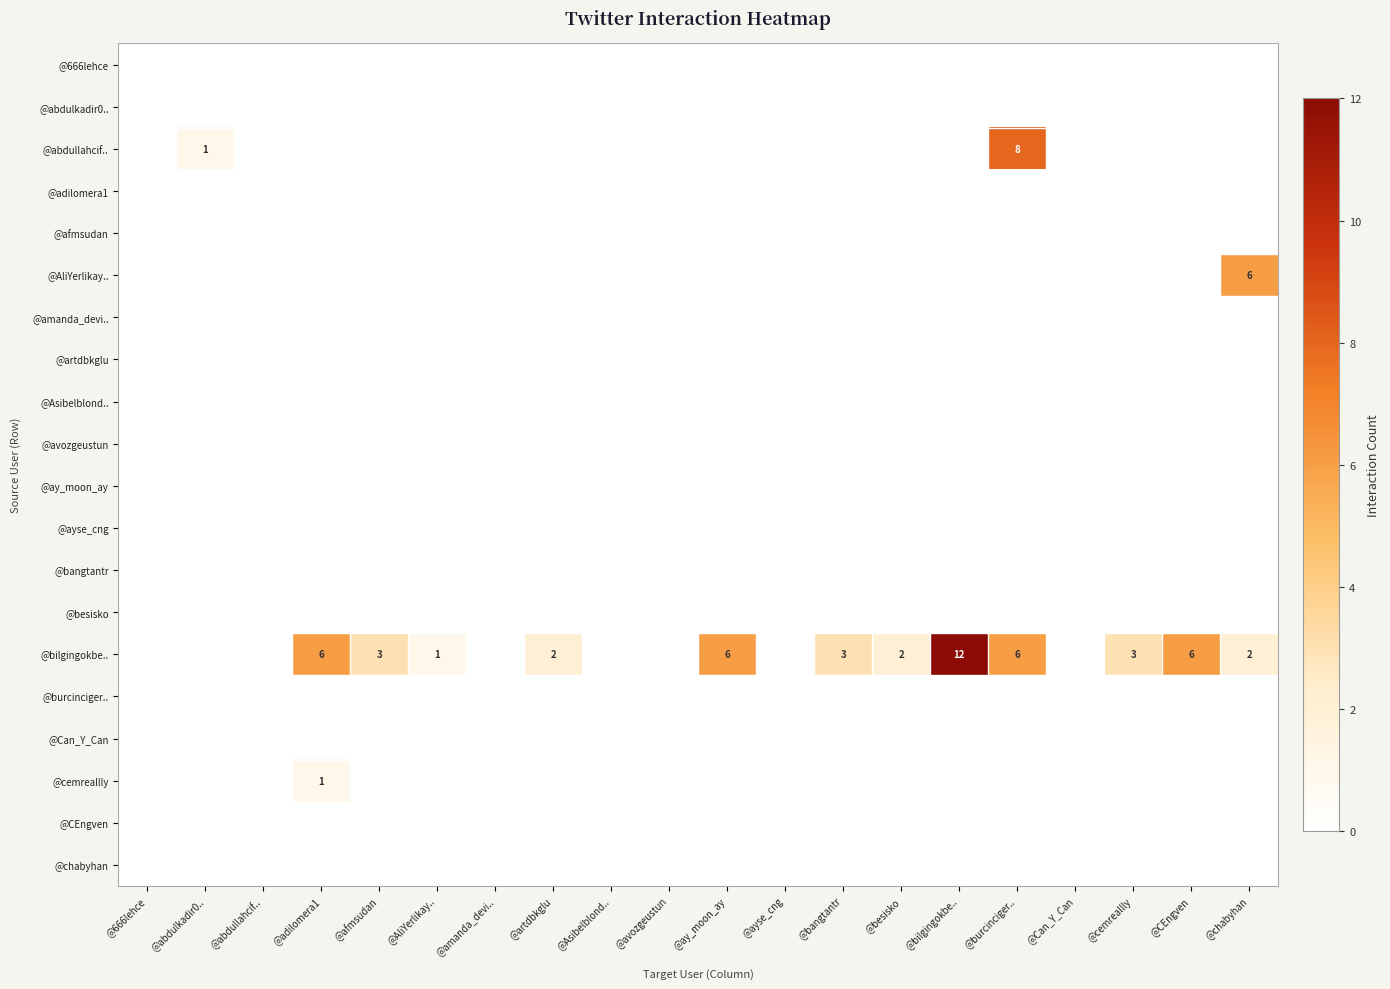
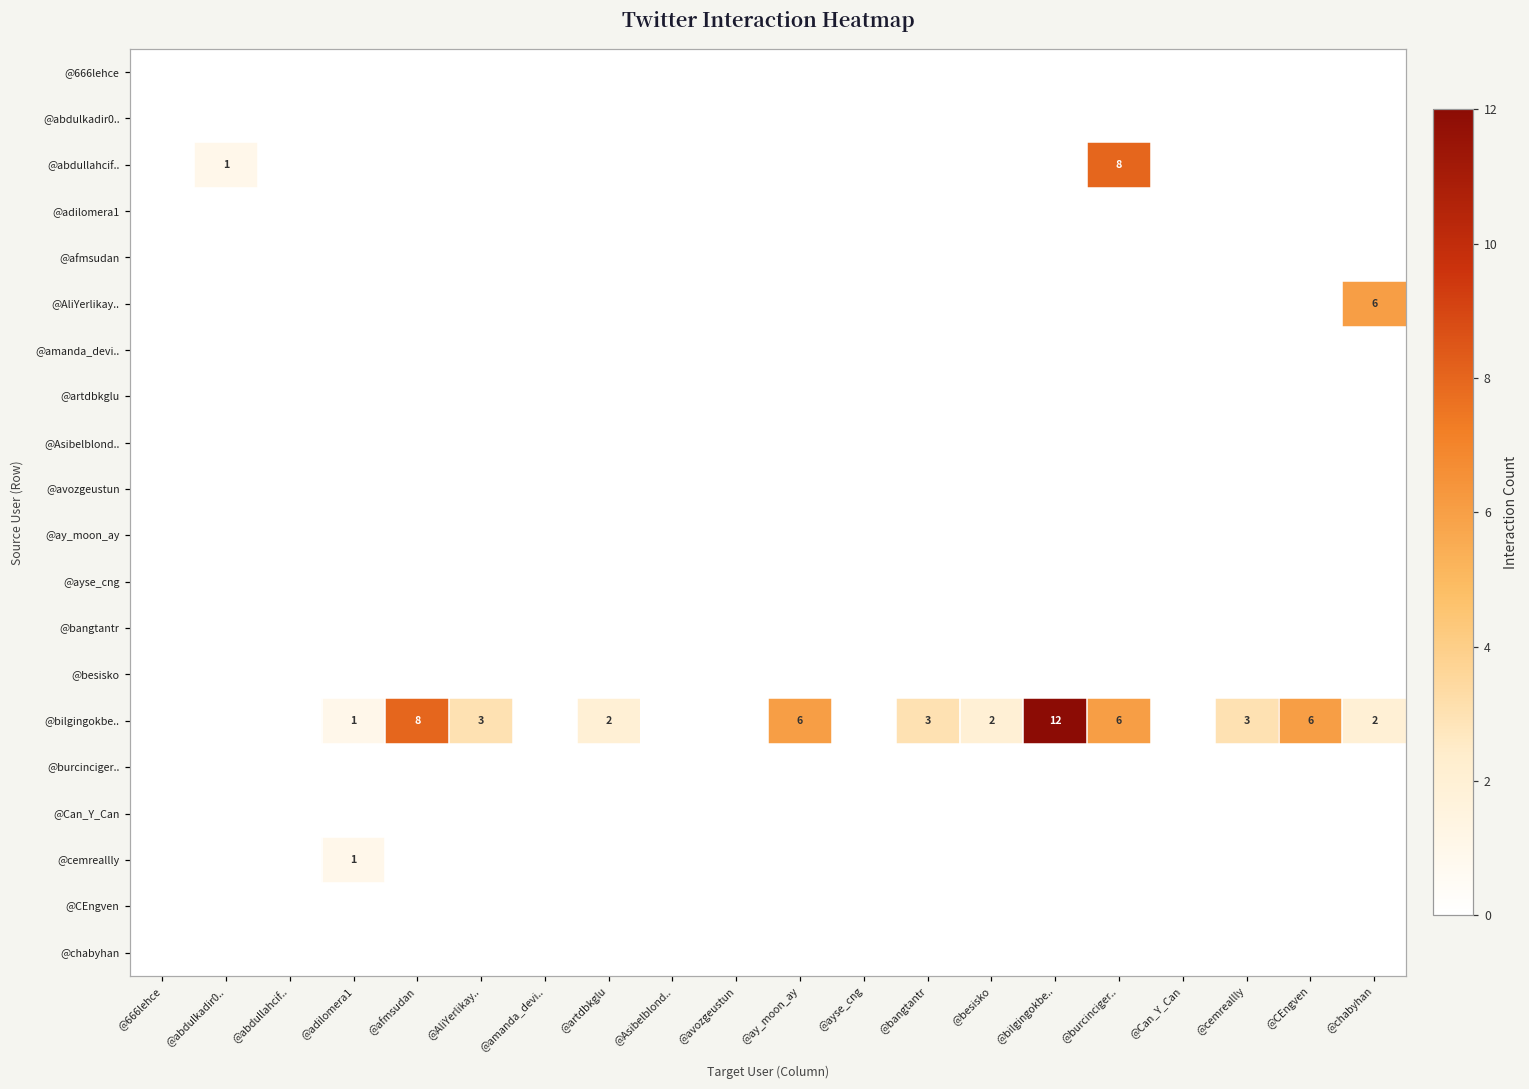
  {
    "@abdullahcif..": {
      "@abdulkadir0..": 1,
      "@burcinciger..": 8
    },
    "@AliYerlikay..": {
      "@chabyhan": 6
    },
    "@bilgingokbe..": {
-     "@adilomera1": 6,
-     "@afmsudan": 3,
-     "@AliYerlikay..": 1,
+     "@adilomera1": 1,
+     "@afmsudan": 8,
+     "@AliYerlikay..": 3,
      "@artdbkglu": 2,
      "@ay_moon_ay": 6,
      "@bangtantr": 3,
      "@besisko": 2,
      "@bilgingokbe..": 12,
      "@burcinciger..": 6,
      "@cemreallly": 3,
      "@CEngven": 6,
      "@chabyhan": 2
    },
    "@cemreallly": {
      "@adilomera1": 1
    }
  }
